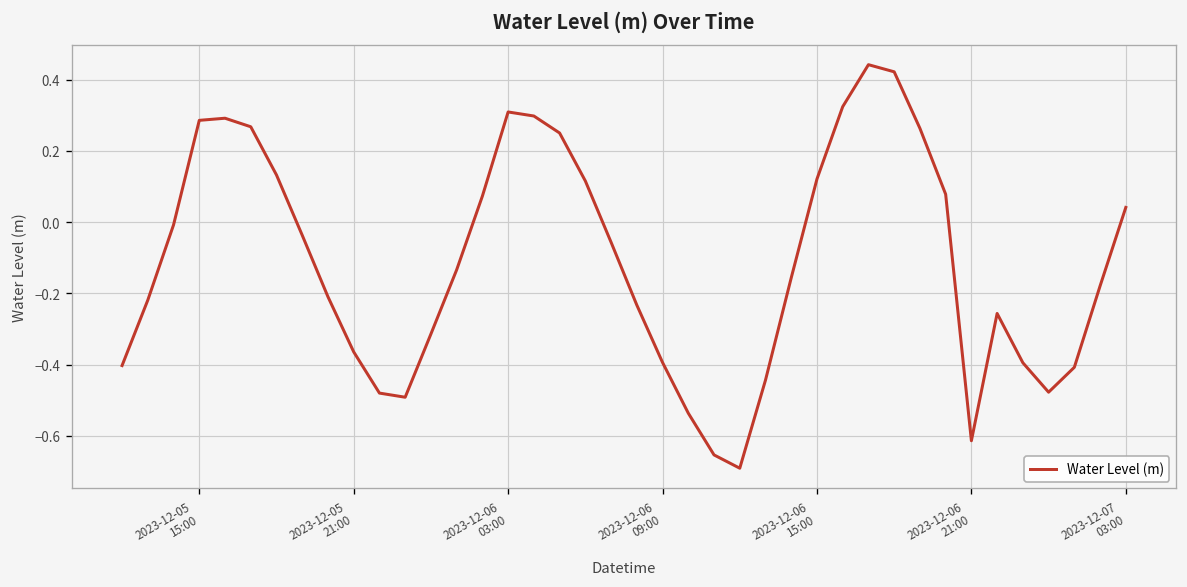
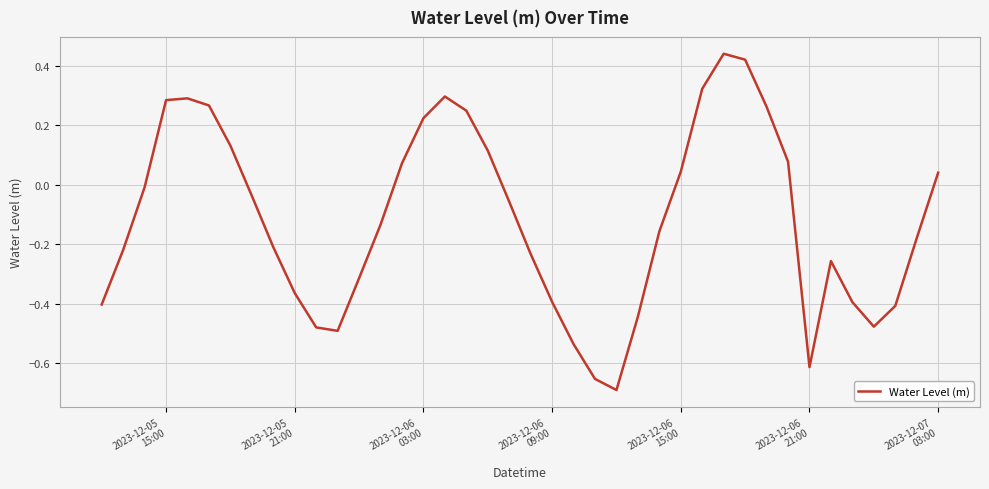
  {
    "2023-12-05 15:00": 0.29,
    "2023-12-05 21:00": -0.36,
-   "2023-12-06 03:00": 0.31,
+   "2023-12-06 03:00": 0.22,
    "2023-12-06 09:00": -0.39,
-   "2023-12-06 15:00": 0.12,
+   "2023-12-06 15:00": 0.04,
    "2023-12-06 21:00": -0.61,
    "2023-12-07 03:00": 0.04
  }
